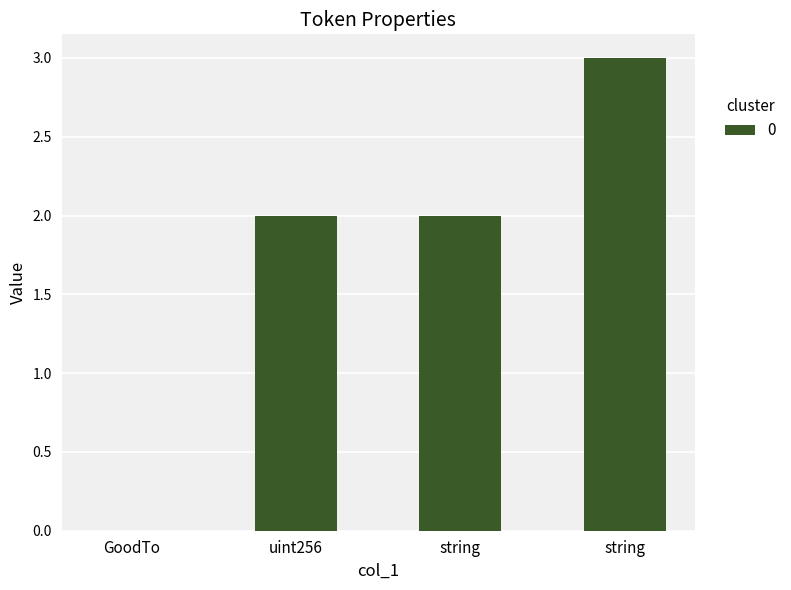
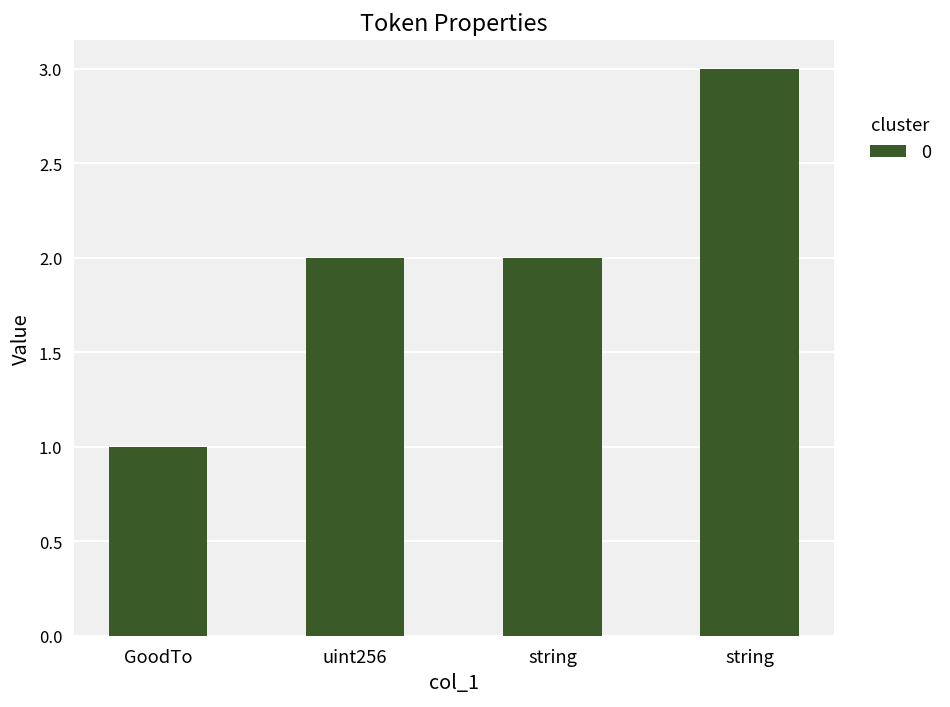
  {
-   "GoodTo": 0,
+   "GoodTo": 1,
    "uint256": 2
  }
